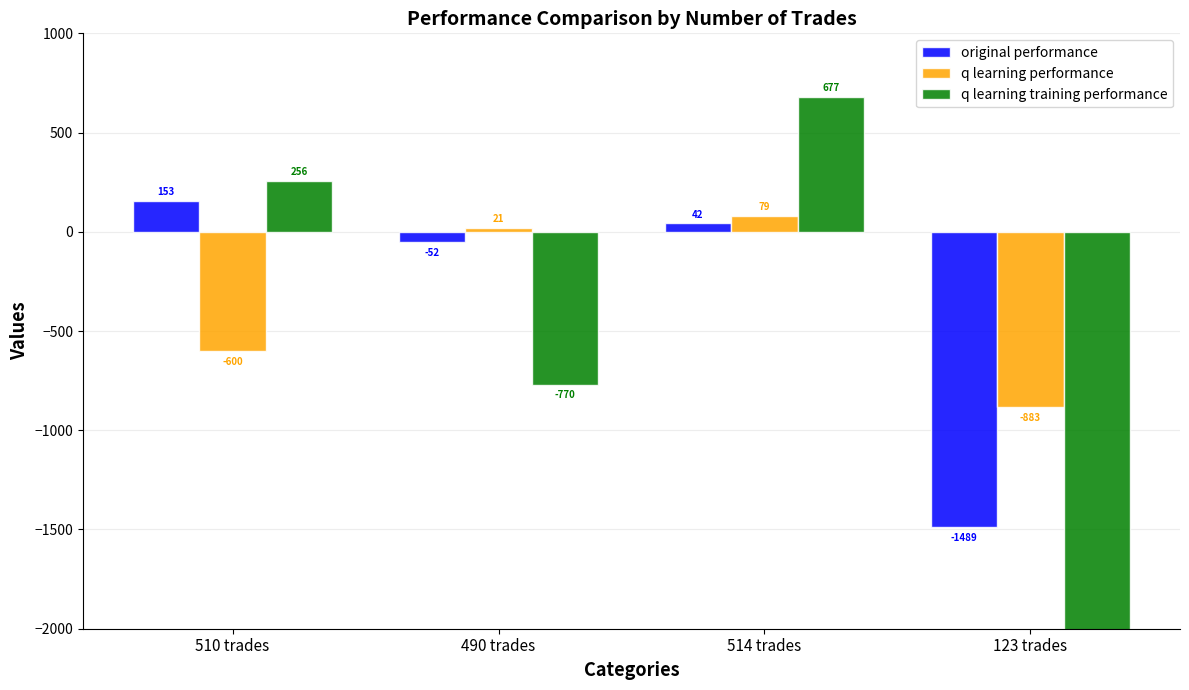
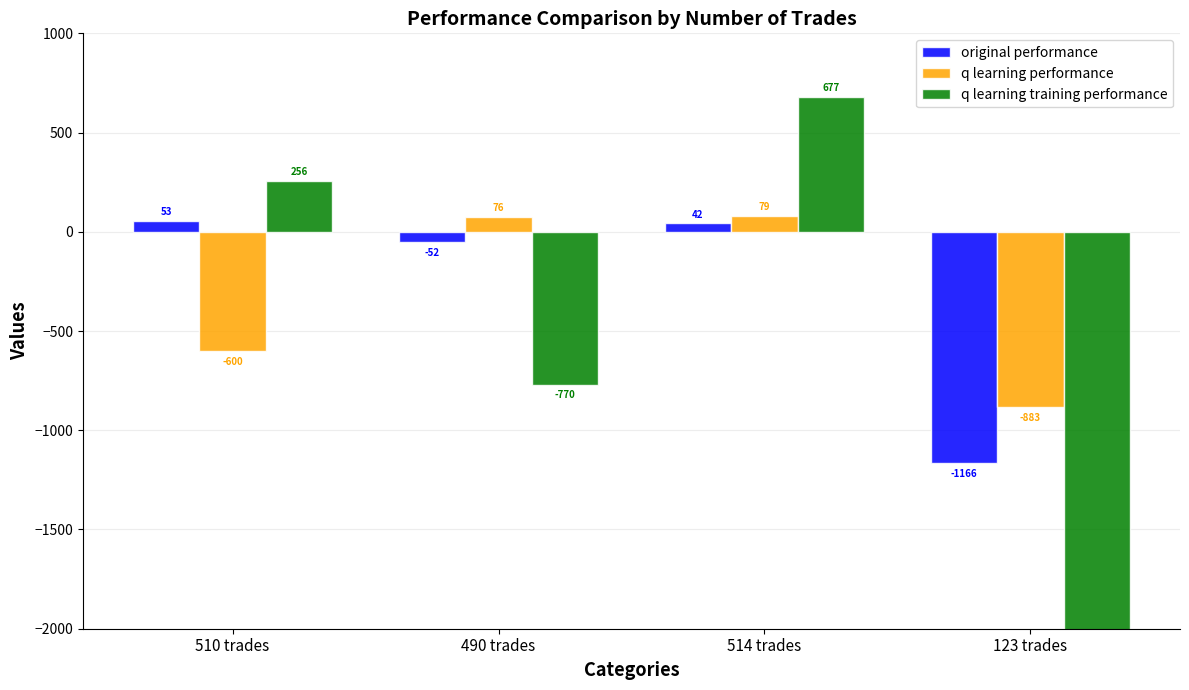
  {
    "original performance": {
-     "510 trades": 153,
+     "510 trades": 53,
      "490 trades": -52,
      "514 trades": 42,
-     "123 trades": -1489
+     "123 trades": -1166
    },
    "q learning performance": {
      "510 trades": -600,
-     "490 trades": 21,
+     "490 trades": 76,
      "514 trades": 79,
      "123 trades": -883
    },
    "q learning training performance": {
      "510 trades": 256,
      "490 trades": -770,
      "514 trades": 677
    }
  }
